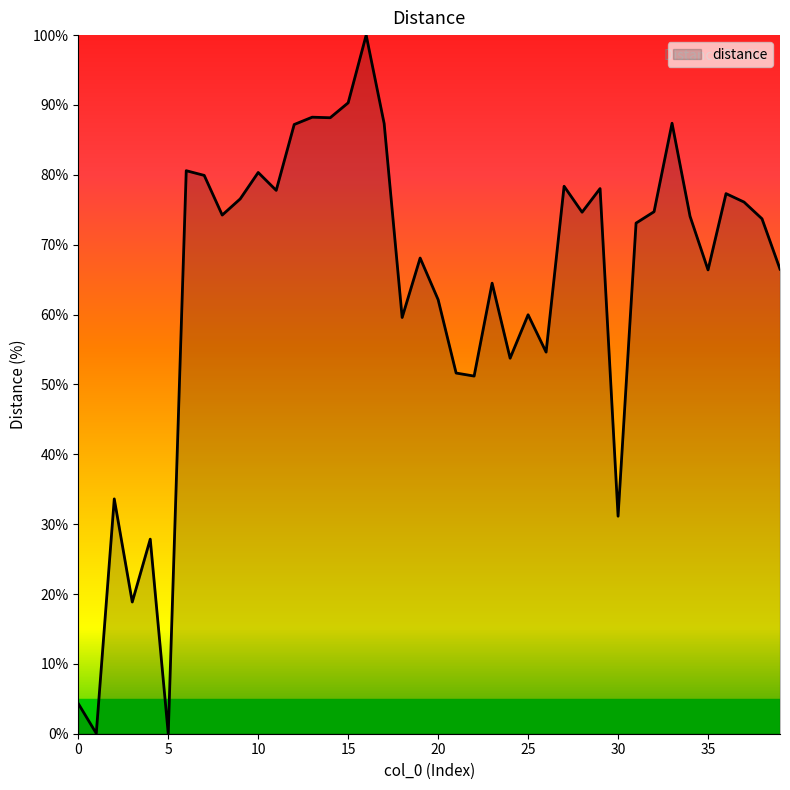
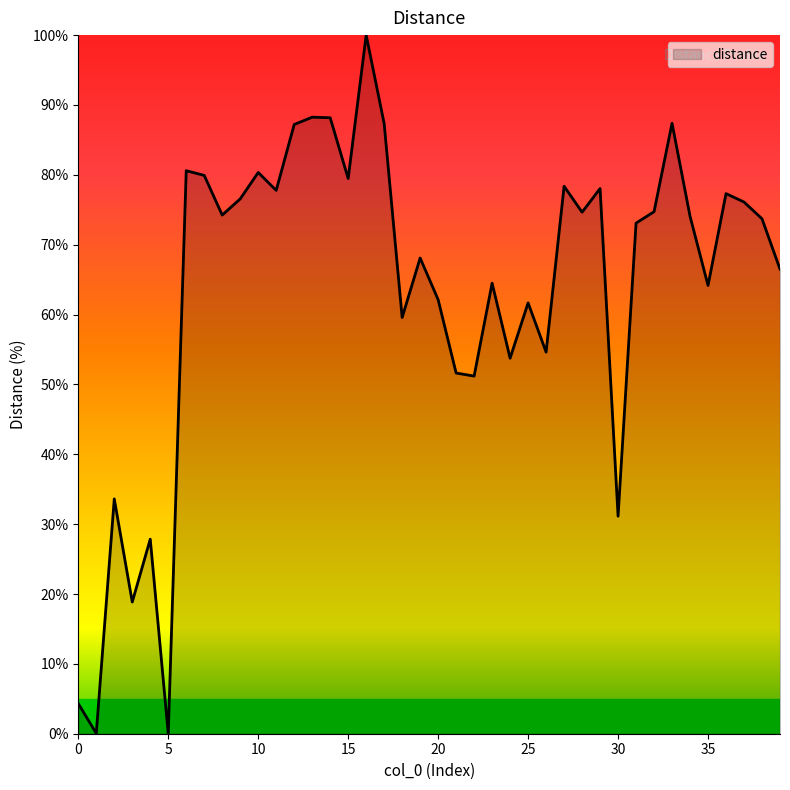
  {
    "10": "80%",
-   "15": "90%",
+   "15": "79%",
    "20": "62%",
-   "25": "60%",
+   "25": "62%",
    "30": "31%",
-   "35": "66%"
+   "35": "64%"
  }
